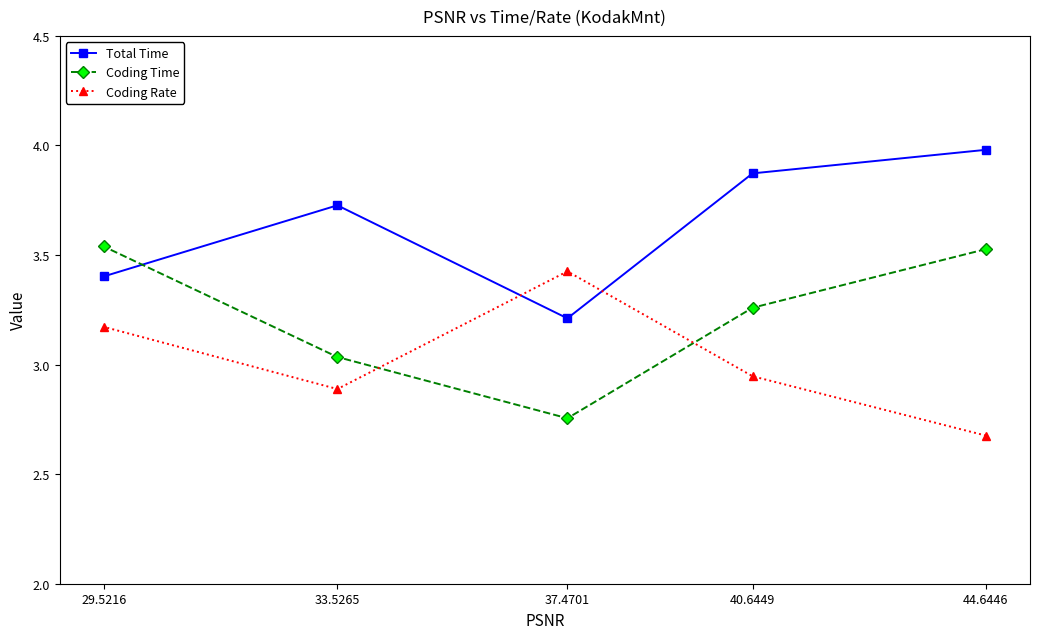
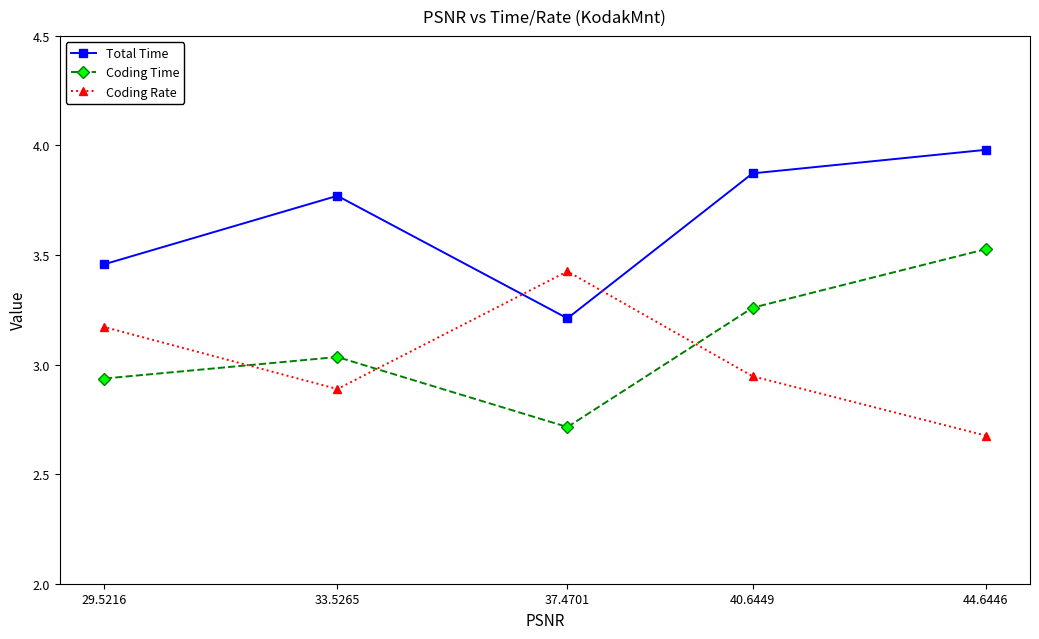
  {
    "Total Time": {
-     "29.5216": 3.40,
-     "33.5265": 3.73,
+     "29.5216": 3.46,
+     "33.5265": 3.77,
      "37.4701": 3.21,
      "40.6449": 3.87,
      "44.6446": 3.98
    },
    "Coding Time": {
-     "29.5216": 3.54,
+     "29.5216": 2.94,
      "33.5265": 3.03,
-     "37.4701": 2.76,
+     "37.4701": 2.72,
      "40.6449": 3.26,
      "44.6446": 3.53
    },
    "Coding Rate": {
      "29.5216": 3.17,
      "33.5265": 2.89,
      "37.4701": 3.43,
      "40.6449": 2.95,
      "44.6446": 2.68
    }
  }
